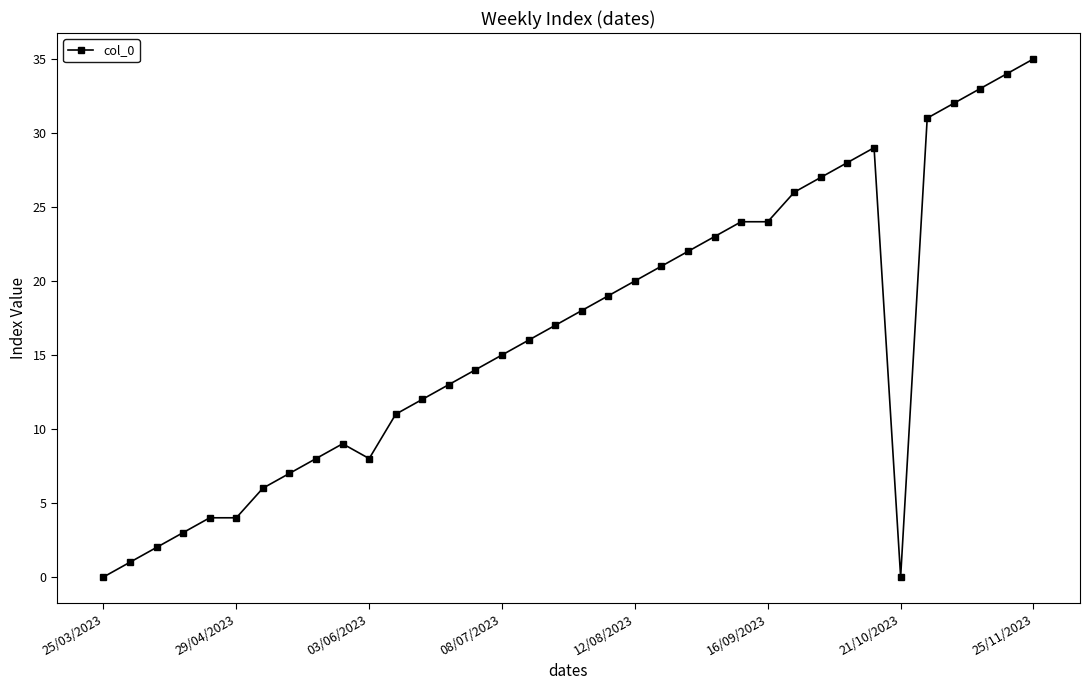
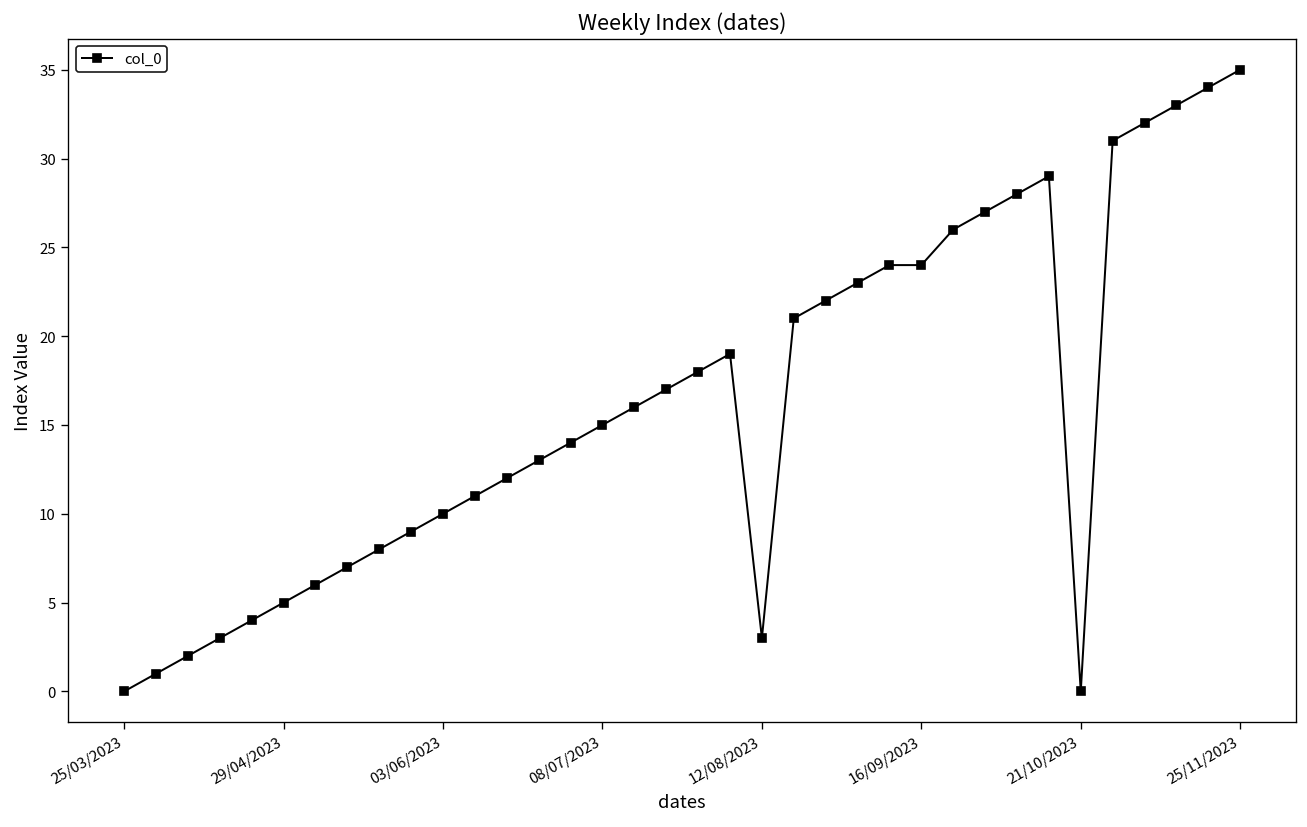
  {
    "25/03/2023": 0,
-   "29/04/2023": 4,
-   "03/06/2023": 8,
+   "29/04/2023": 5,
+   "03/06/2023": 10,
    "08/07/2023": 15,
-   "12/08/2023": 20,
+   "12/08/2023": 3,
    "16/09/2023": 24,
    "21/10/2023": 0,
    "25/11/2023": 35
  }
